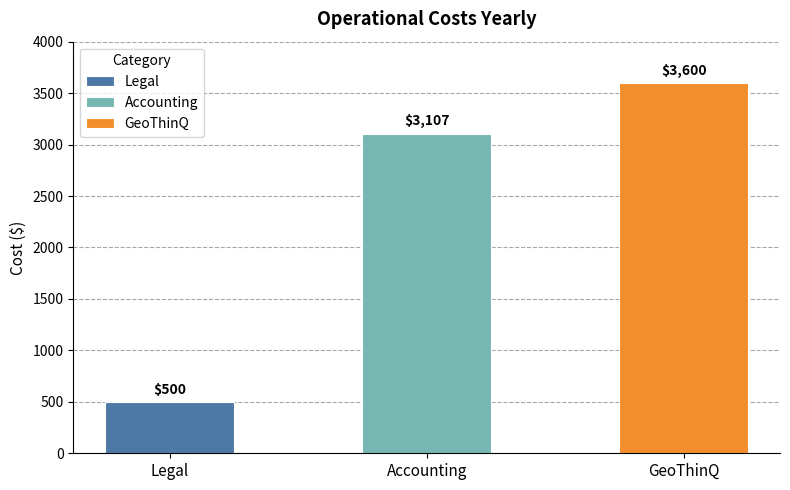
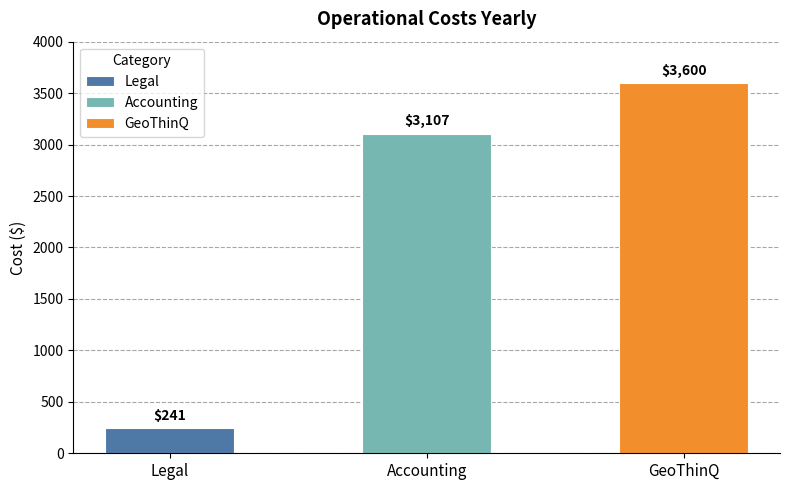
  {
-   "Legal": "$500",
+   "Legal": "$241",
    "Accounting": "$3,107",
    "GeoThinQ": "$3,600"
  }
